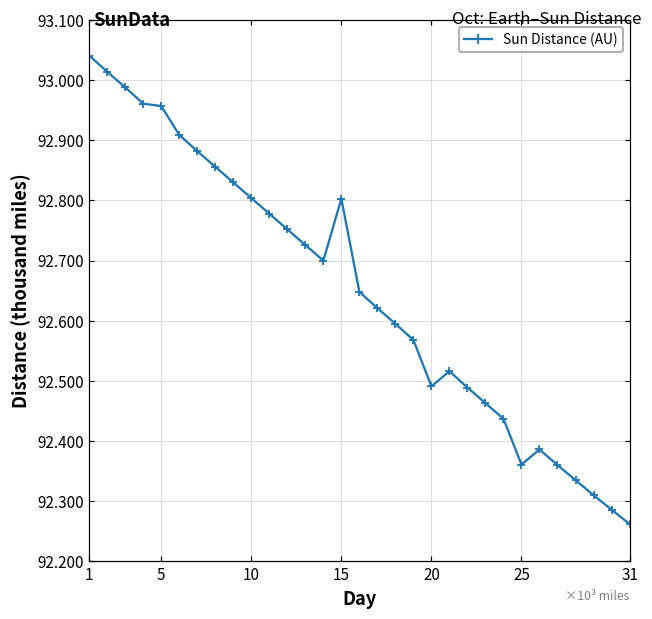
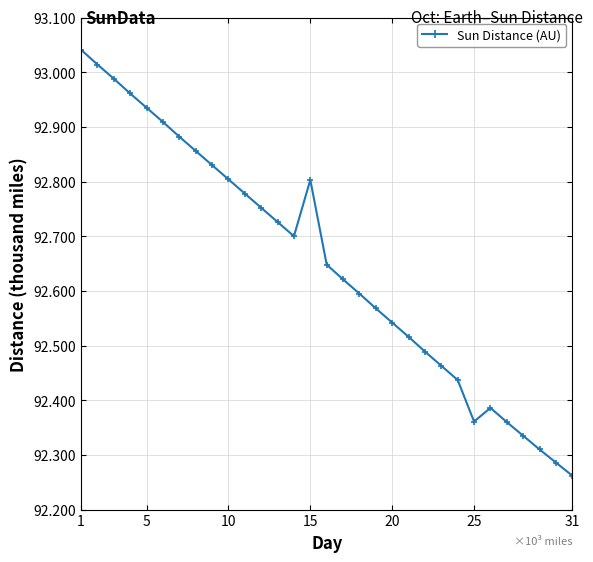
  {
    "1": 93.04,
-   "5": 92.96,
+   "5": 92.94,
    "10": 92.80,
    "15": 92.80,
-   "20": 92.49,
+   "20": 92.54,
    "25": 92.36,
    "31": 92.26
  }
